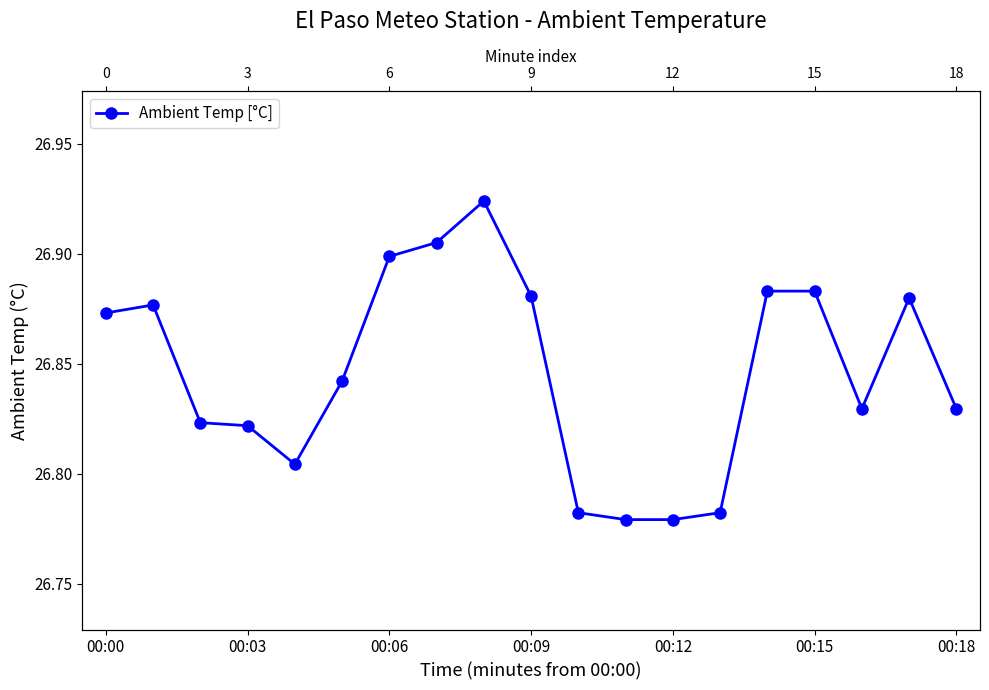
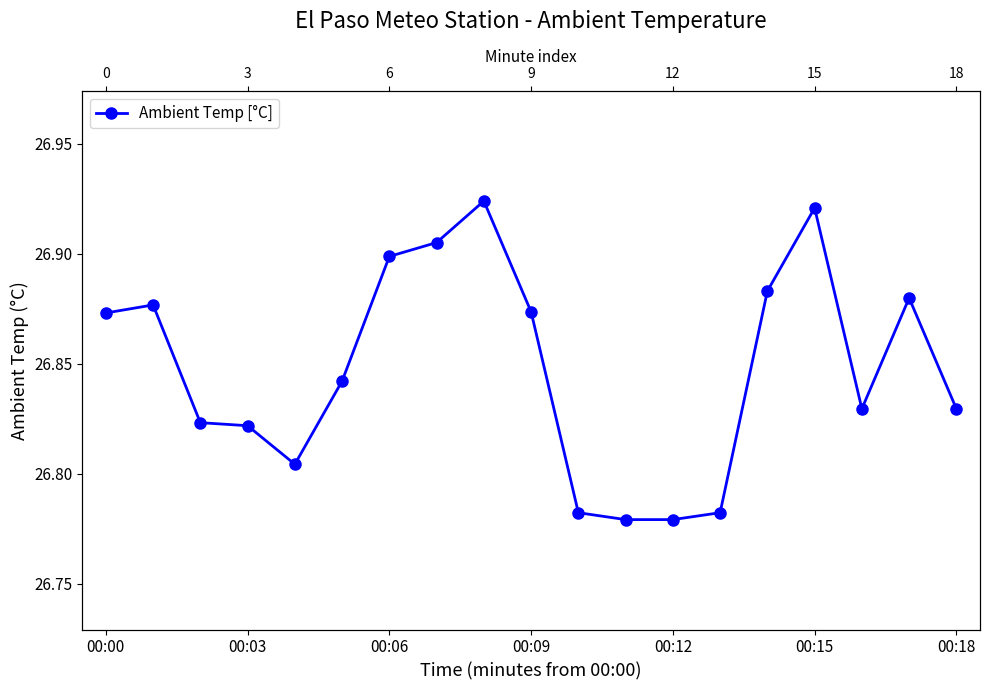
  {
    "00:00": 26.873,
    "00:03": 26.822,
    "00:06": 26.899,
-   "00:09": 26.881,
+   "00:09": 26.874,
    "00:12": 26.779,
-   "00:15": 26.883,
+   "00:15": 26.921,
    "00:18": 26.830
  }
